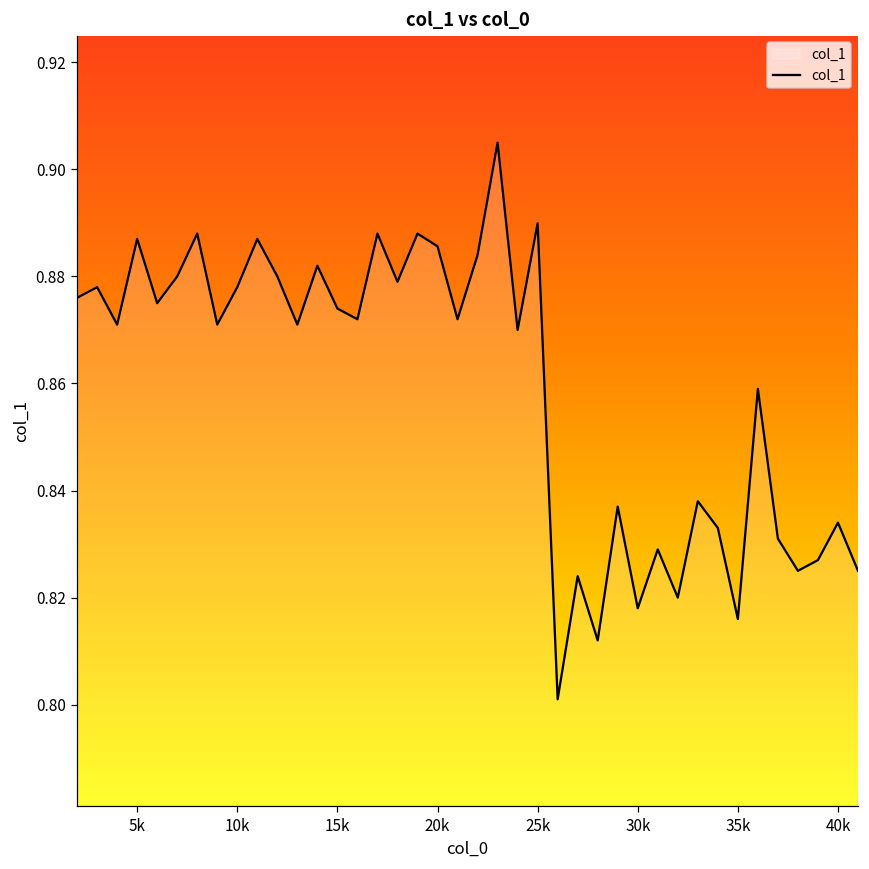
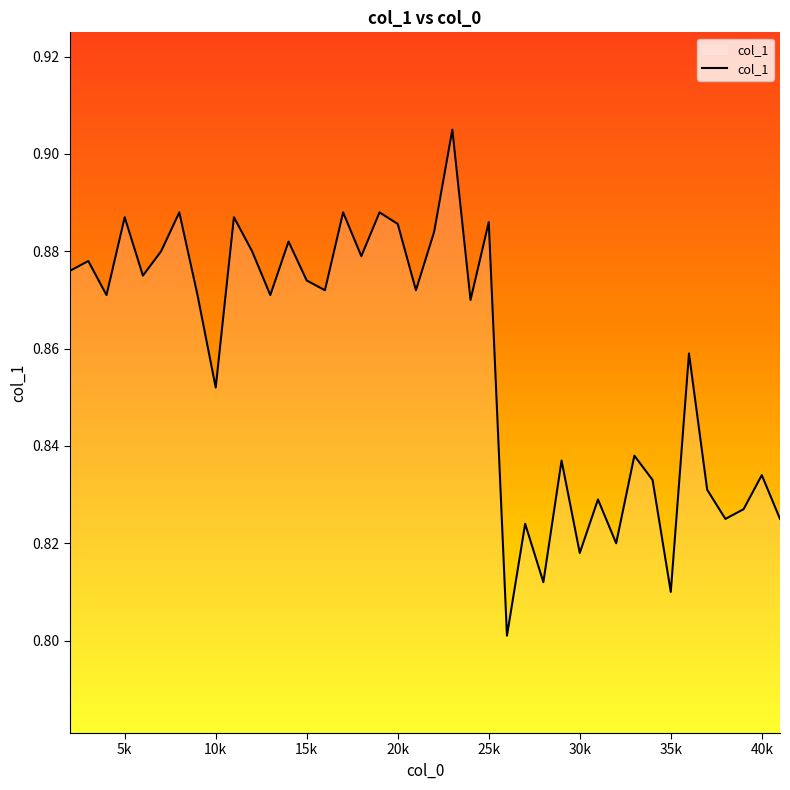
  {
    "5k": 0.887,
-   "10k": 0.878,
+   "10k": 0.852,
    "15k": 0.874,
    "20k": 0.886,
-   "25k": 0.890,
+   "25k": 0.886,
    "30k": 0.818,
-   "35k": 0.816,
+   "35k": 0.810,
    "40k": 0.834
  }
